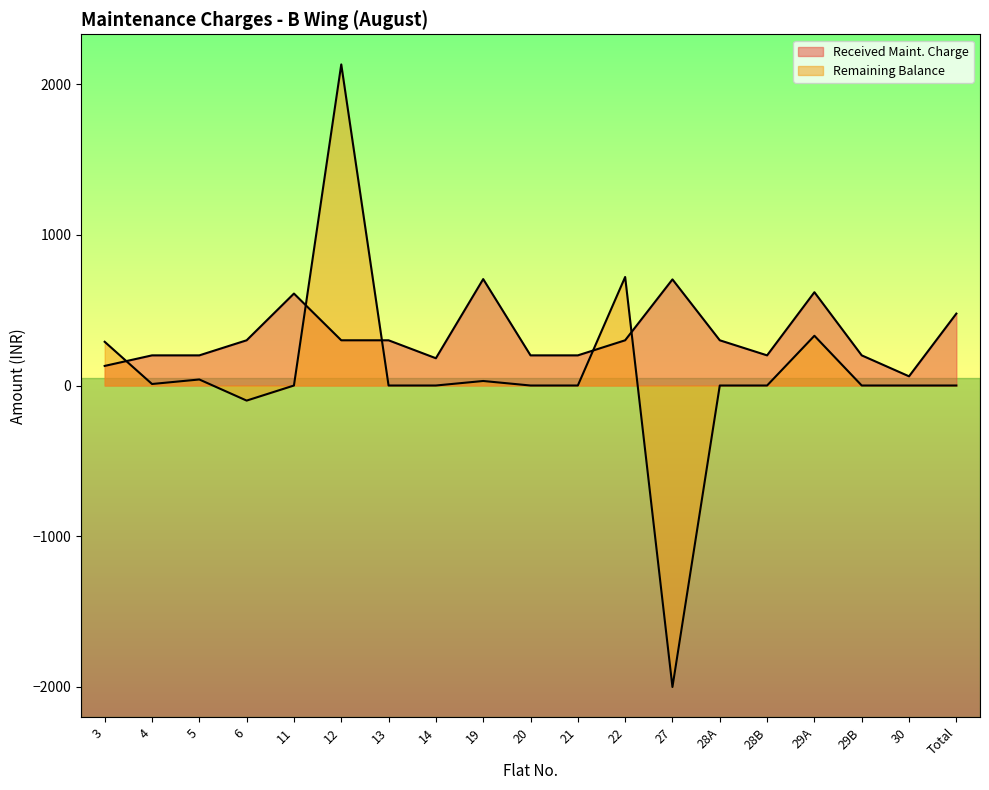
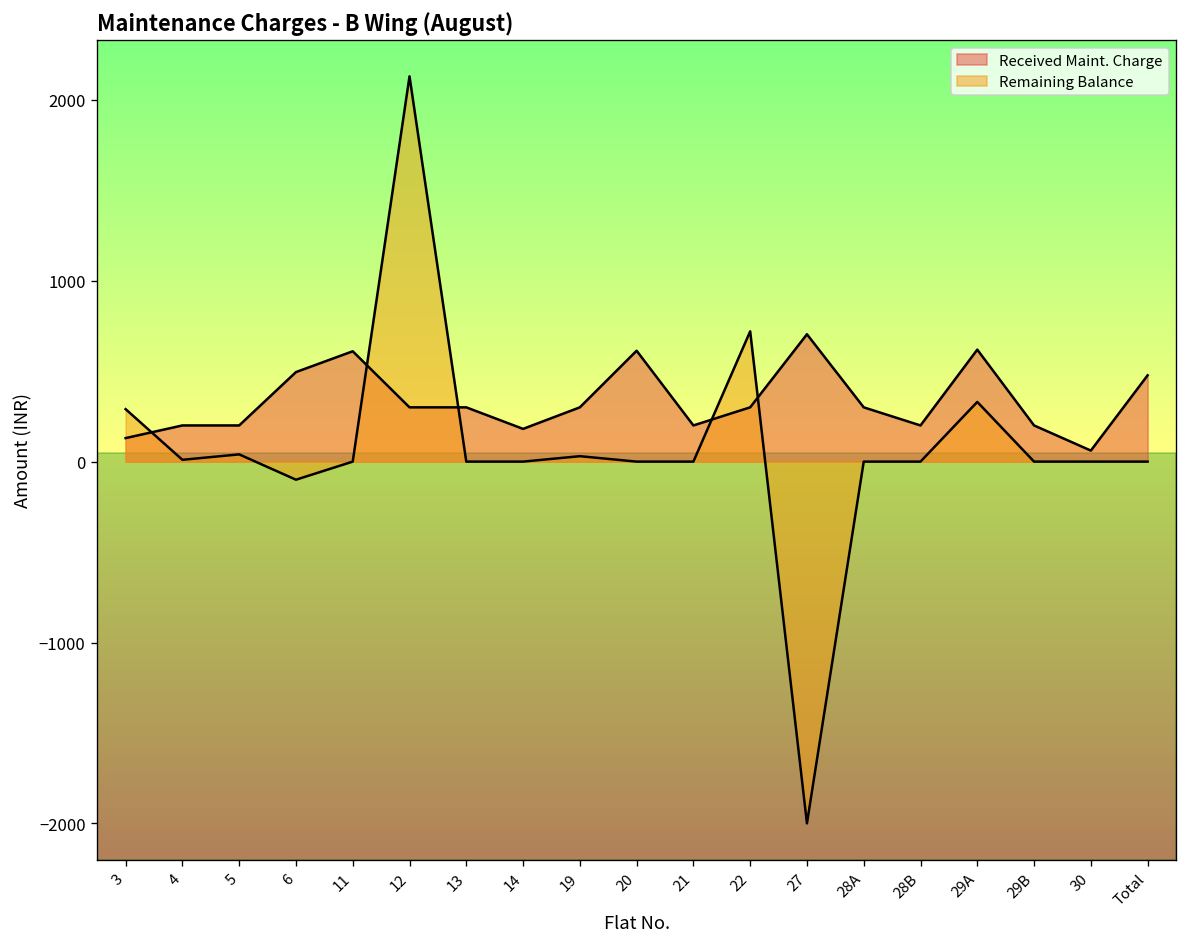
  {
    "Received Maint. Charge": {
      "3": 130,
      "4": 200,
      "5": 200,
-     "6": 300,
+     "6": 500,
      "11": 610,
      "12": 300,
      "13": 300,
      "14": 180,
-     "19": 710,
-     "20": 200,
+     "19": 300,
+     "20": 610,
      "21": 200,
      "22": 300,
      "27": 700,
      "28A": 300,
      "28B": 200,
      "29A": 620,
      "29B": 200,
      "30": 60,
      "Total": 480
    }
  }
